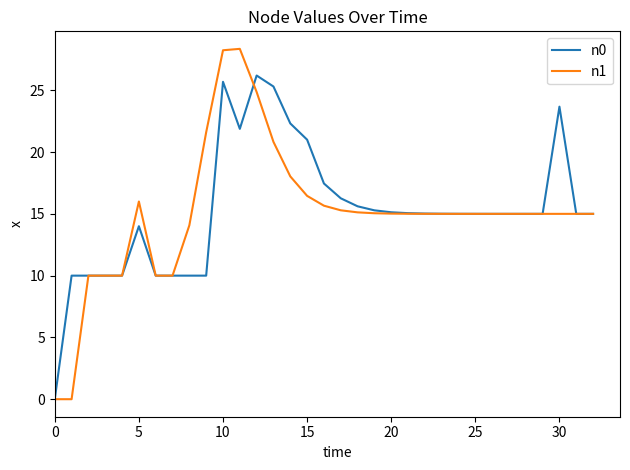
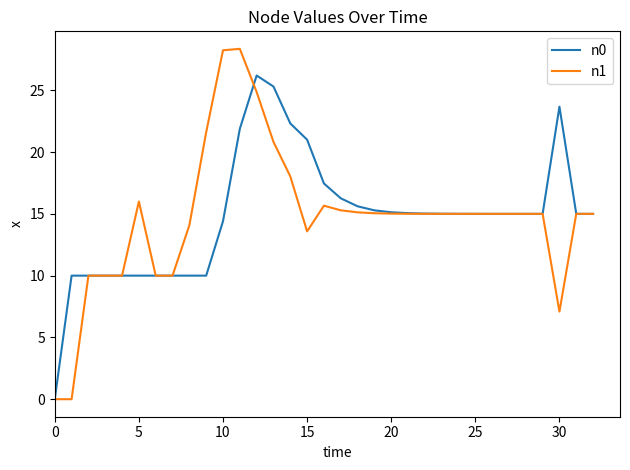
  {
    "n0": {
-     "5": 14,
-     "10": 25.7,
+     "5": 10,
+     "10": 14.4,
      "15": 21.0,
      "30": 23.7
    },
    "n1": {
      "5": 16.0,
      "10": 28.2,
-     "15": 16.5,
-     "30": 15.0
+     "15": 13.6,
+     "30": 7.1
    }
  }
